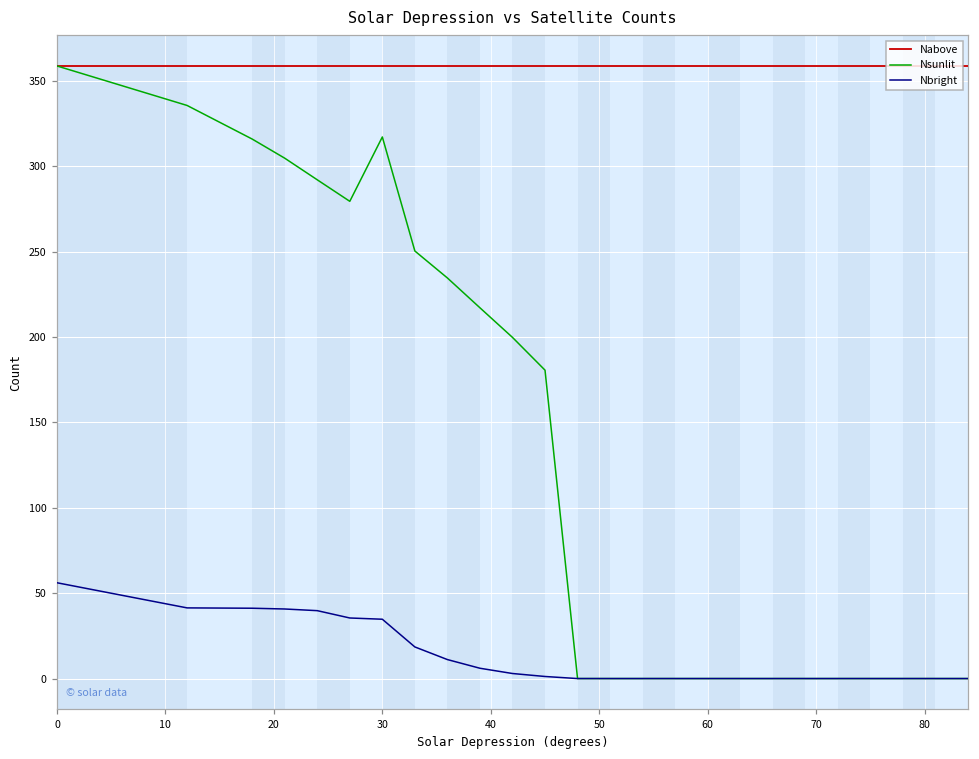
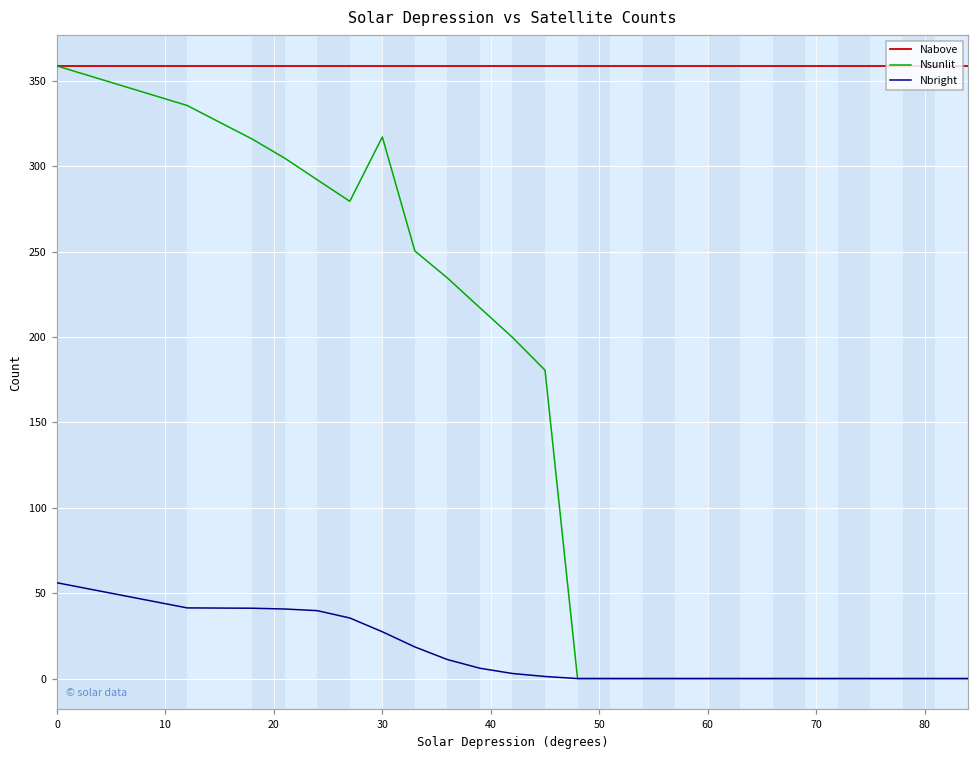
  {
    "Nabove": {
      "30": 359,
      "60": 359
    },
    "Nsunlit": {
      "30": 317
    },
    "Nbright": {
      "0": 56,
-     "30": 35
+     "30": 27
    }
  }
